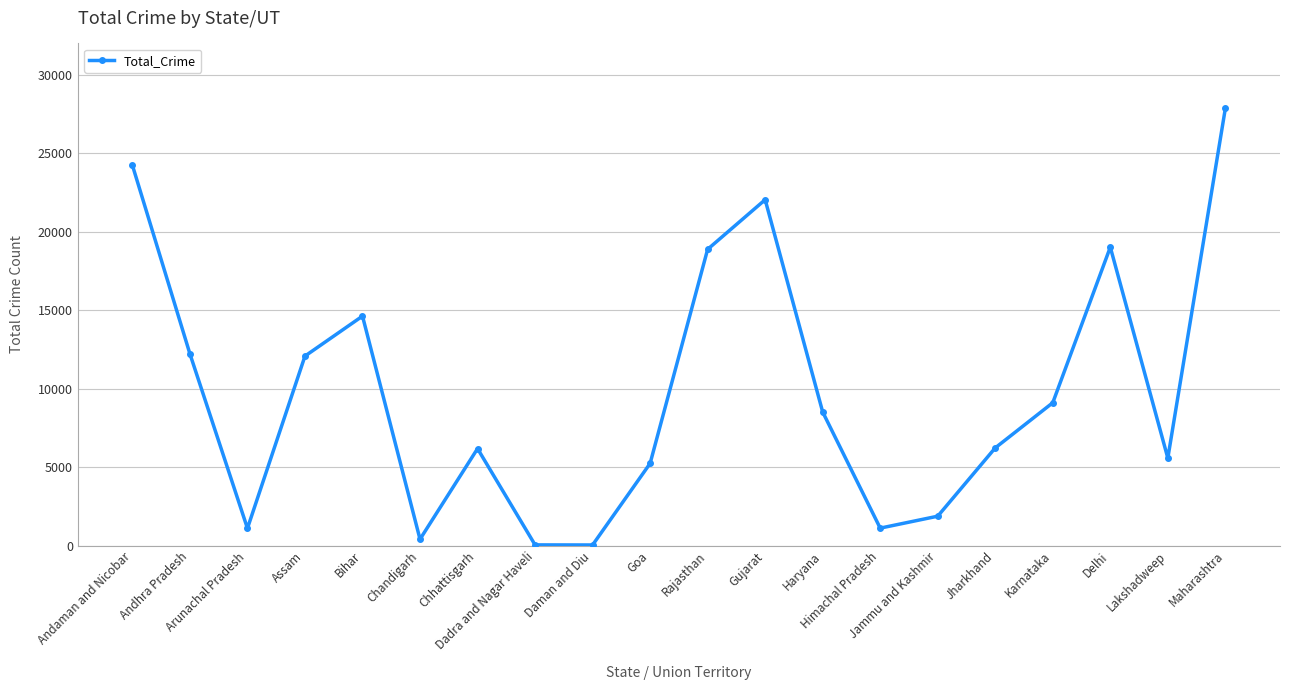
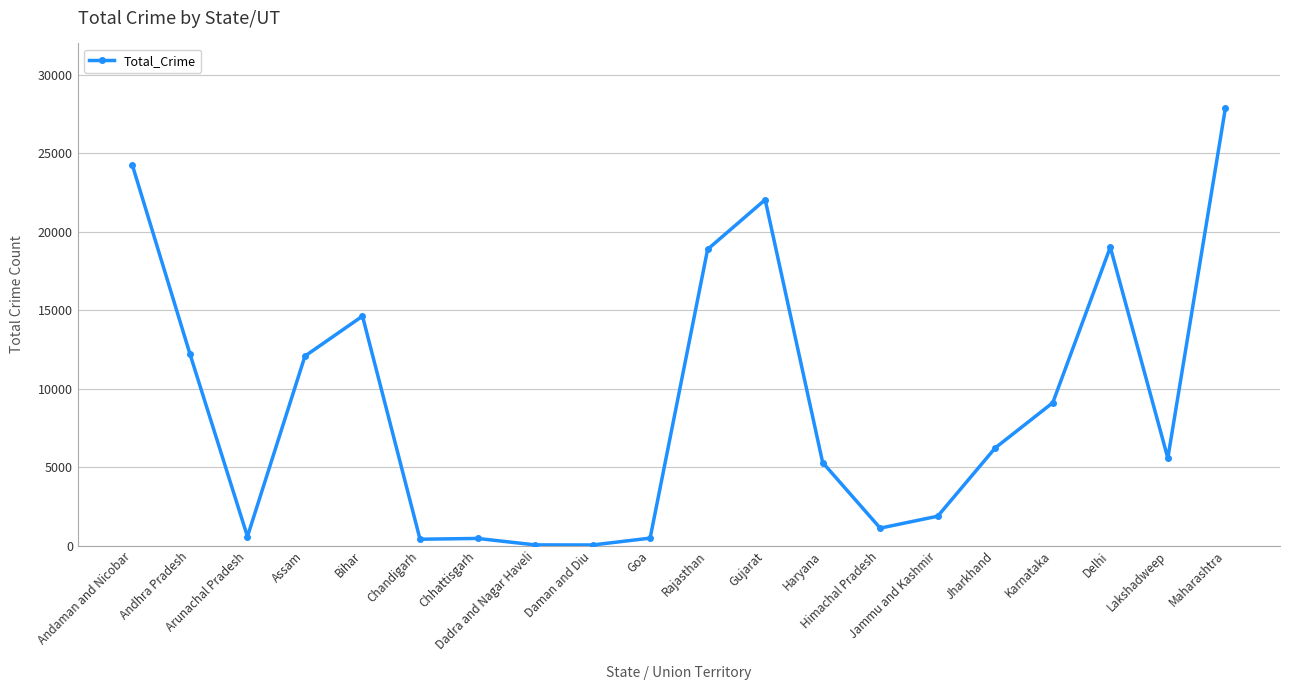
  {
    "Andaman and Nicobar": 24200,
    "Andhra Pradesh": 12200,
-   "Arunachal Pradesh": 1100,
+   "Arunachal Pradesh": 600,
    "Assam": 12100,
    "Bihar": 14600,
    "Chandigarh": 400,
-   "Chhattisgarh": 6200,
+   "Chhattisgarh": 500,
    "Dadra and Nagar Haveli": 0,
    "Daman and Diu": 0,
-   "Goa": 5200,
+   "Goa": 500,
    "Rajasthan": 18900,
    "Gujarat": 22000,
-   "Haryana": 8500,
+   "Haryana": 5300,
    "Himachal Pradesh": 1100,
    "Jammu and Kashmir": 1900,
    "Jharkhand": 6200,
    "Karnataka": 9100,
    "Delhi": 19000,
    "Lakshadweep": 5600,
    "Maharashtra": 27900
  }
